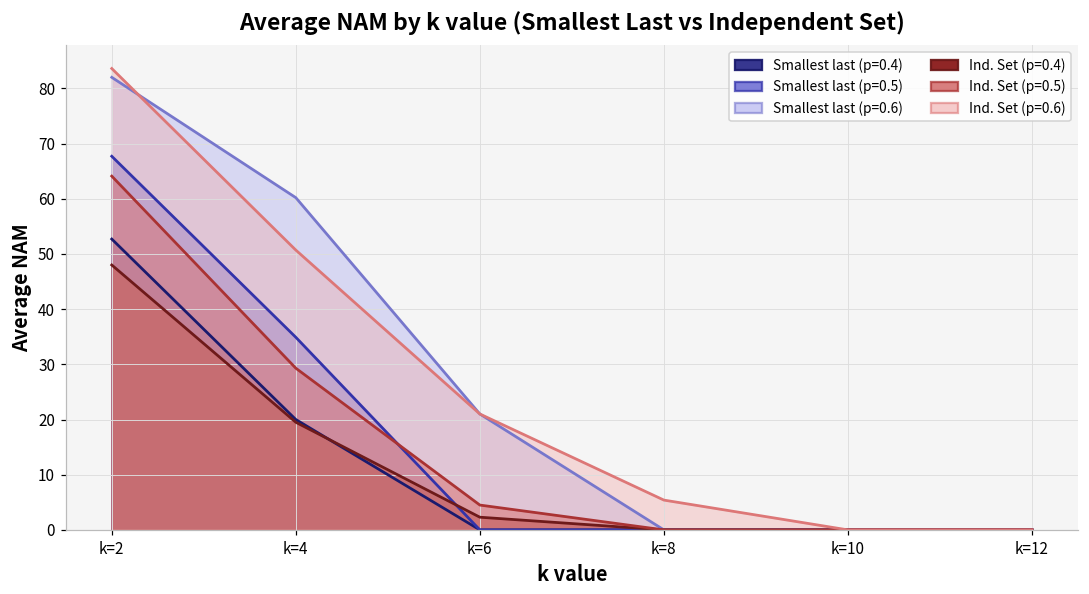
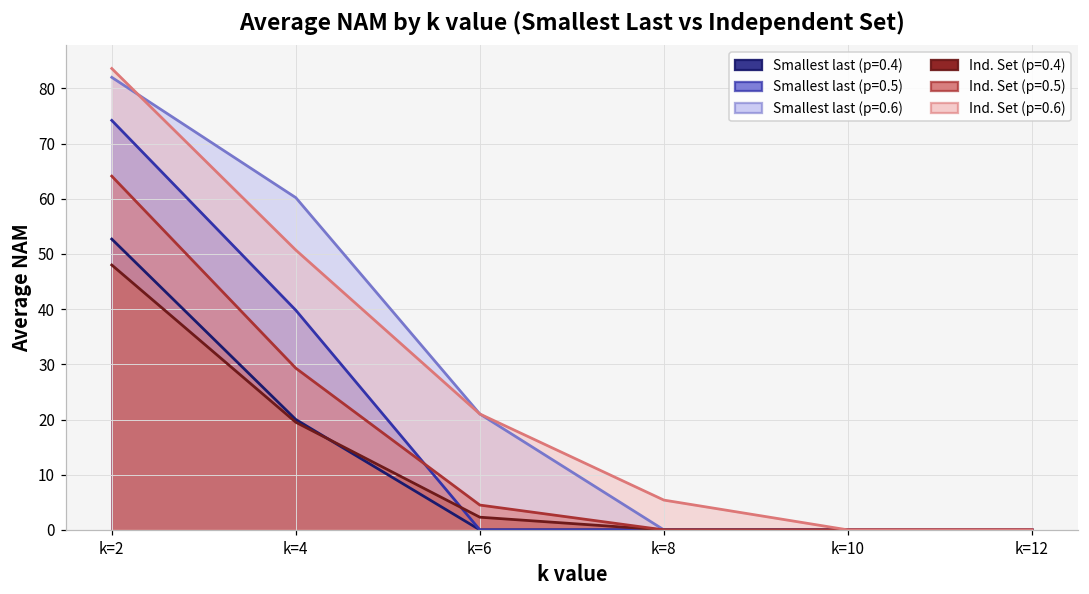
  {
    "Smallest last (p=0.4)": {
      "k=2": 53
    },
    "Smallest last (p=0.5)": {
-     "k=2": 68,
-     "k=4": 35
+     "k=2": 74,
+     "k=4": 40
    },
    "Ind. Set (p=0.4)": {
      "k=2": 48,
      "k=6": 2
    },
    "Ind. Set (p=0.5)": {
      "k=2": 64,
      "k=4": 29,
      "k=6": 5
    }
  }
